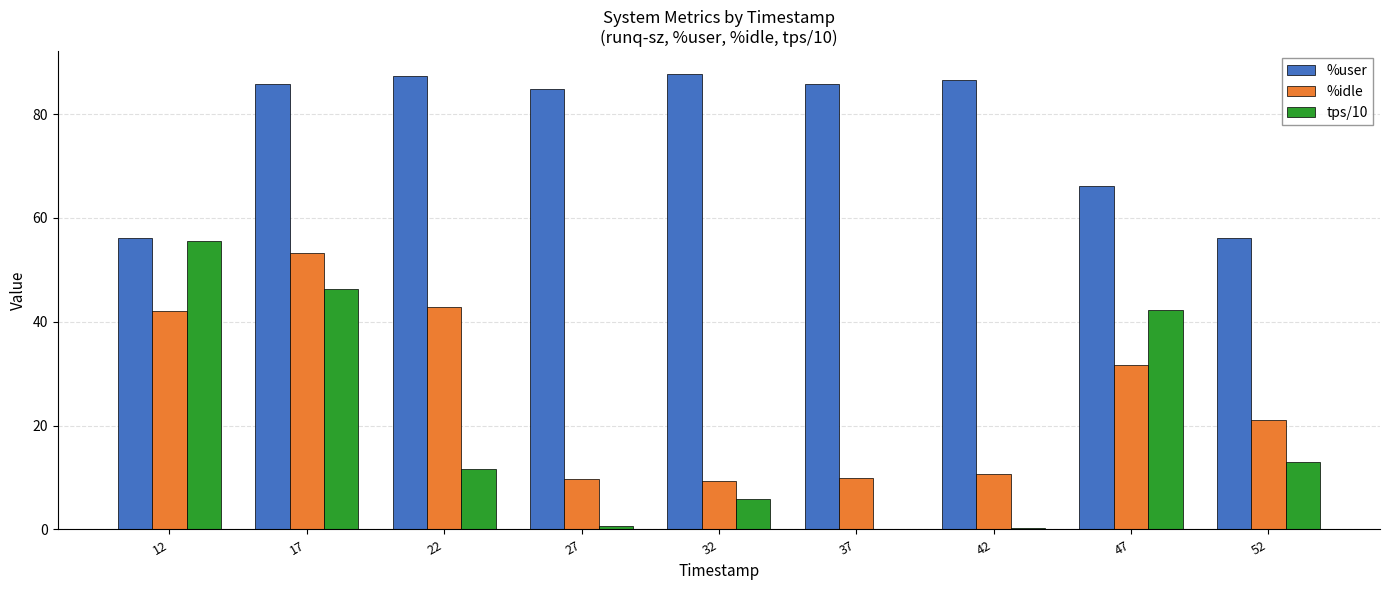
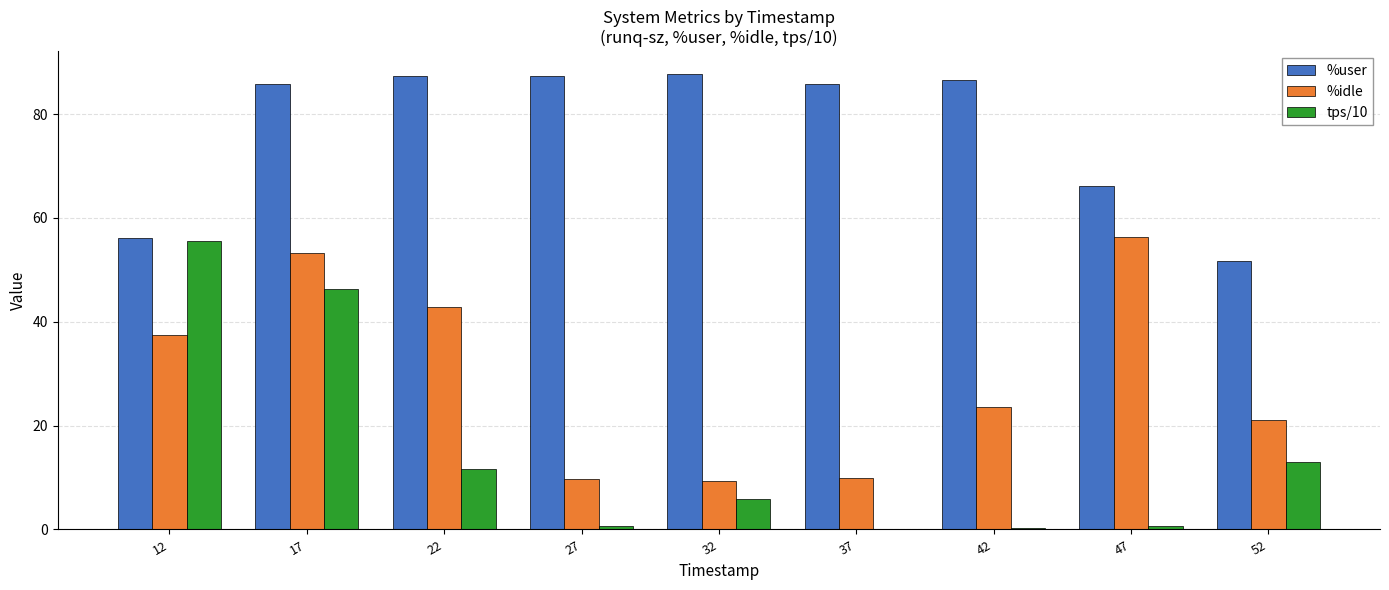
  {
    "%user": {
      "12": 56,
      "17": 86,
      "22": 87,
-     "27": 85,
+     "27": 87,
      "32": 88,
      "37": 86,
      "42": 87,
      "47": 66,
-     "52": 56
+     "52": 52
    },
    "%idle": {
-     "12": 42,
+     "12": 37,
      "17": 53,
      "22": 43,
      "27": 10,
      "32": 9,
      "37": 10,
-     "42": 11,
-     "47": 32,
+     "42": 24,
+     "47": 56,
      "52": 21
    },
    "tps/10": {
      "12": 56,
      "17": 46,
      "22": 12,
      "27": 1,
      "32": 6,
-     "47": 42,
+     "47": 1,
      "52": 13
    }
  }
